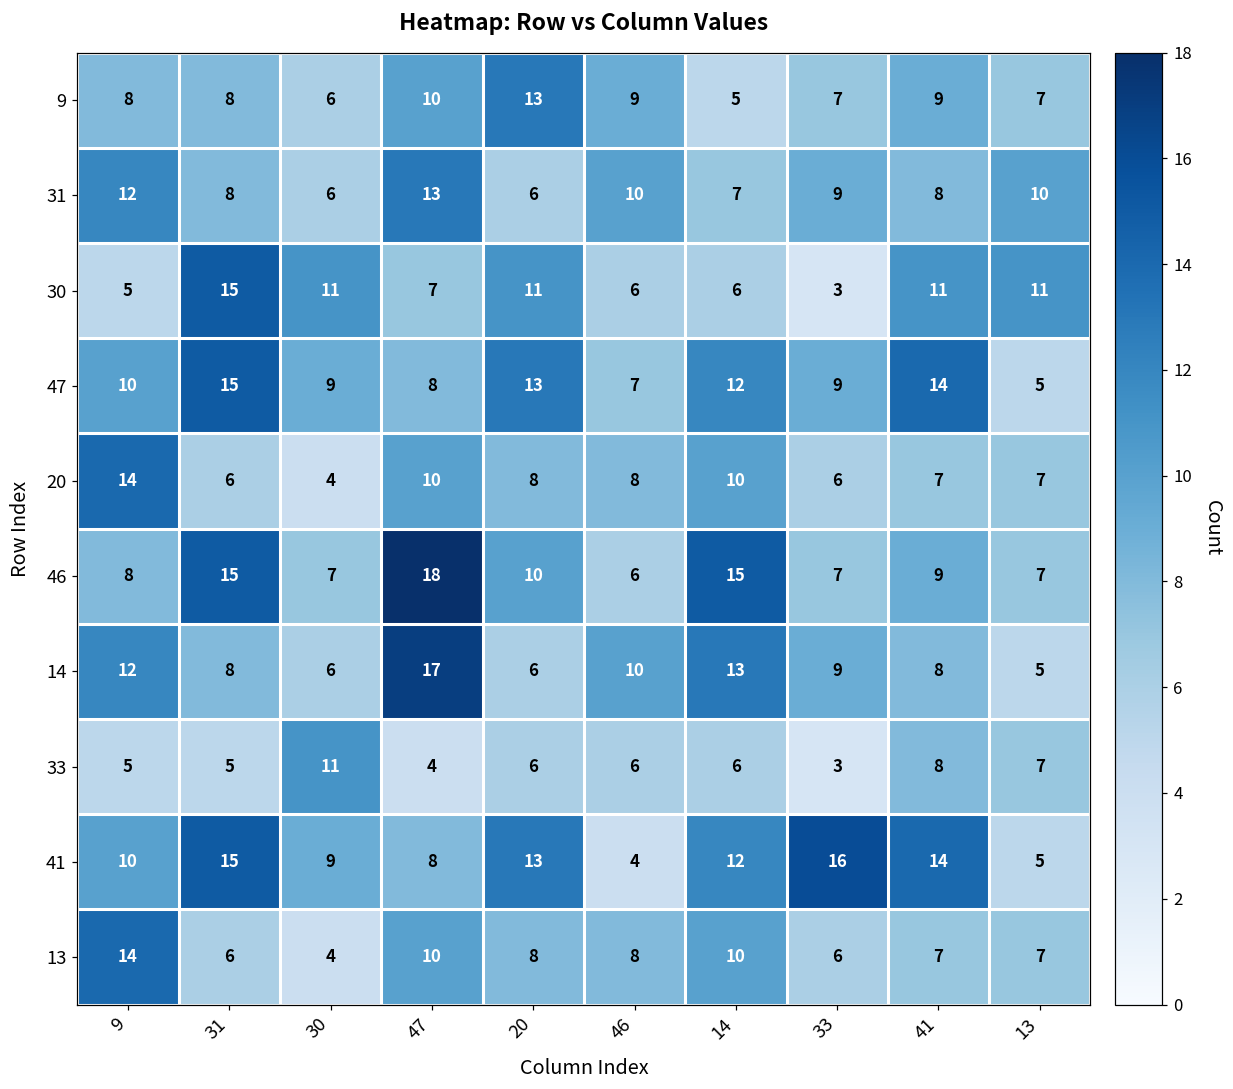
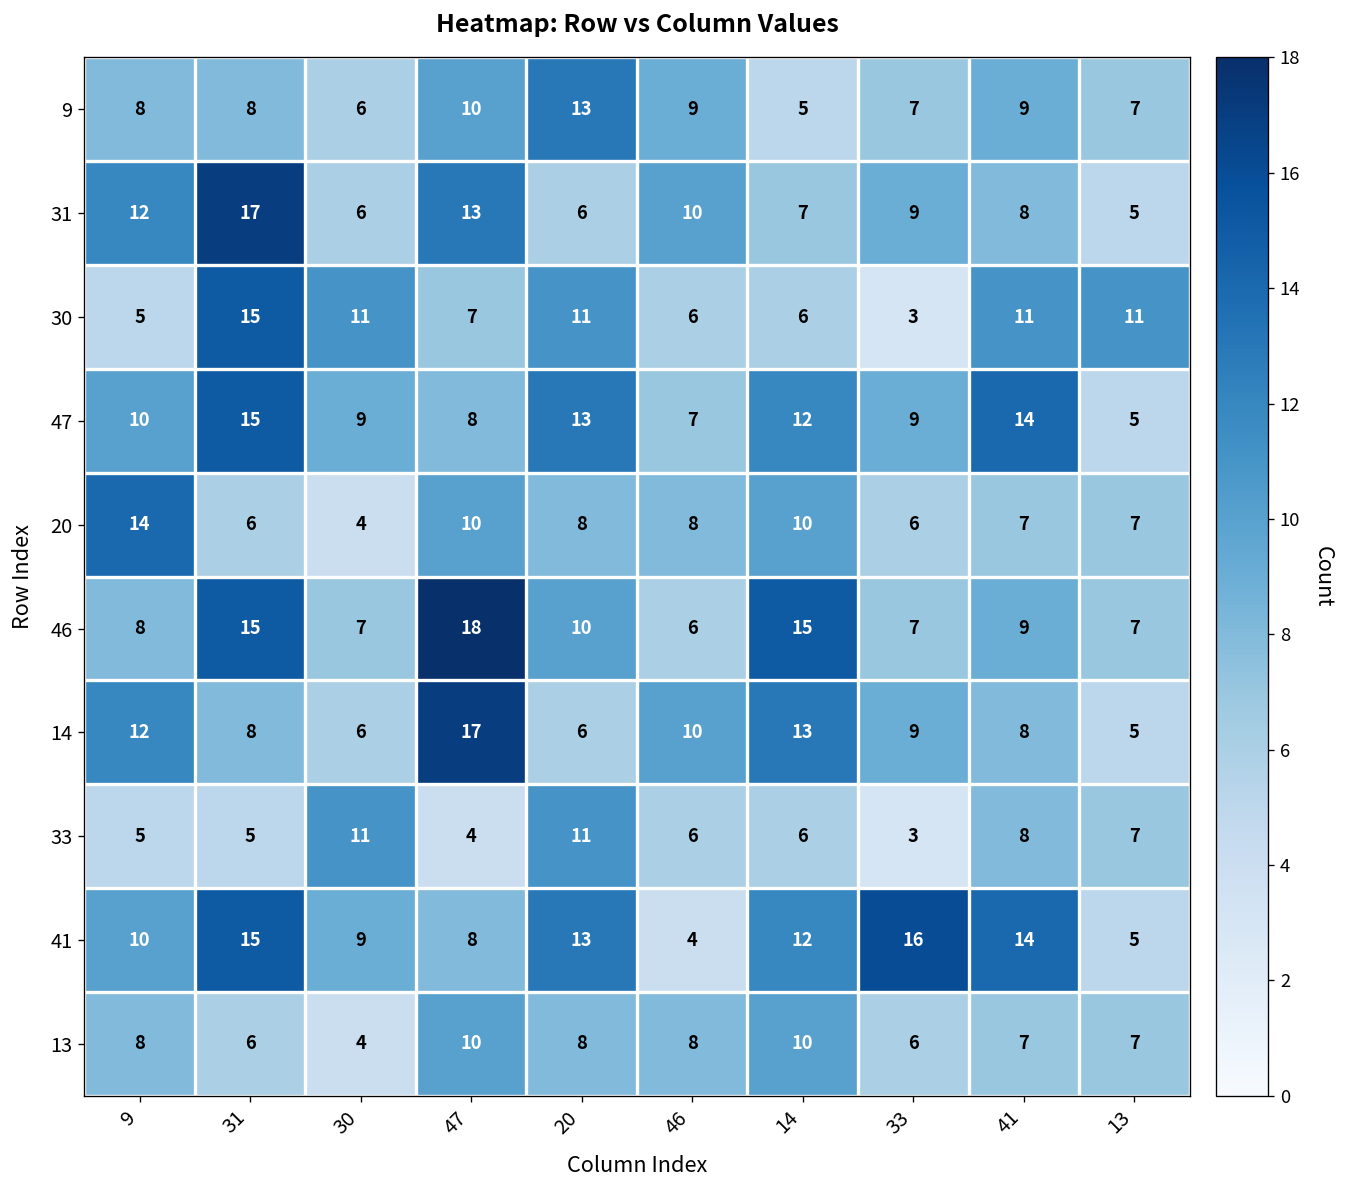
  {
    "9": {
      "9": 8,
      "31": 8,
      "30": 6,
      "47": 10,
      "20": 13,
      "46": 9,
      "14": 5,
      "33": 7,
      "41": 9,
      "13": 7
    },
    "31": {
      "9": 12,
-     "31": 8,
+     "31": 17,
      "30": 6,
      "47": 13,
      "20": 6,
      "46": 10,
      "14": 7,
      "33": 9,
      "41": 8,
-     "13": 10
+     "13": 5
    },
    "30": {
      "9": 5,
      "31": 15,
      "30": 11,
      "47": 7,
      "20": 11,
      "46": 6,
      "14": 6,
      "33": 3,
      "41": 11,
      "13": 11
    },
    "47": {
      "9": 10,
      "31": 15,
      "30": 9,
      "47": 8,
      "20": 13,
      "46": 7,
      "14": 12,
      "33": 9,
      "41": 14,
      "13": 5
    },
    "20": {
      "9": 14,
      "31": 6,
      "30": 4,
      "47": 10,
      "20": 8,
      "46": 8,
      "14": 10,
      "33": 6,
      "41": 7,
      "13": 7
    },
    "46": {
      "9": 8,
      "31": 15,
      "30": 7,
      "47": 18,
      "20": 10,
      "46": 6,
      "14": 15,
      "33": 7,
      "41": 9,
      "13": 7
    },
    "14": {
      "9": 12,
      "31": 8,
      "30": 6,
      "47": 17,
      "20": 6,
      "46": 10,
      "14": 13,
      "33": 9,
      "41": 8,
      "13": 5
    },
    "33": {
      "9": 5,
      "31": 5,
      "30": 11,
      "47": 4,
-     "20": 6,
+     "20": 11,
      "46": 6,
      "14": 6,
      "33": 3,
      "41": 8,
      "13": 7
    },
    "41": {
      "9": 10,
      "31": 15,
      "30": 9,
      "47": 8,
      "20": 13,
      "46": 4,
      "14": 12,
      "33": 16,
      "41": 14,
      "13": 5
    },
    "13": {
-     "9": 14,
+     "9": 8,
      "31": 6,
      "30": 4,
      "47": 10,
      "20": 8,
      "46": 8,
      "14": 10,
      "33": 6,
      "41": 7,
      "13": 7
    }
  }
